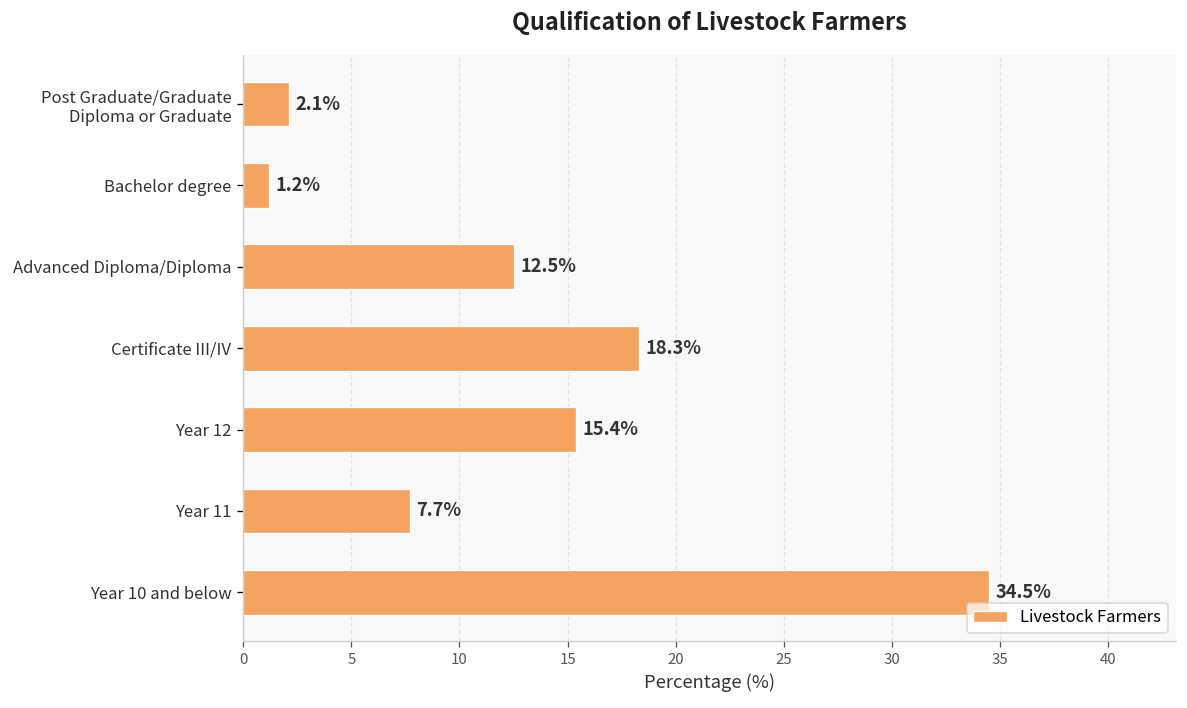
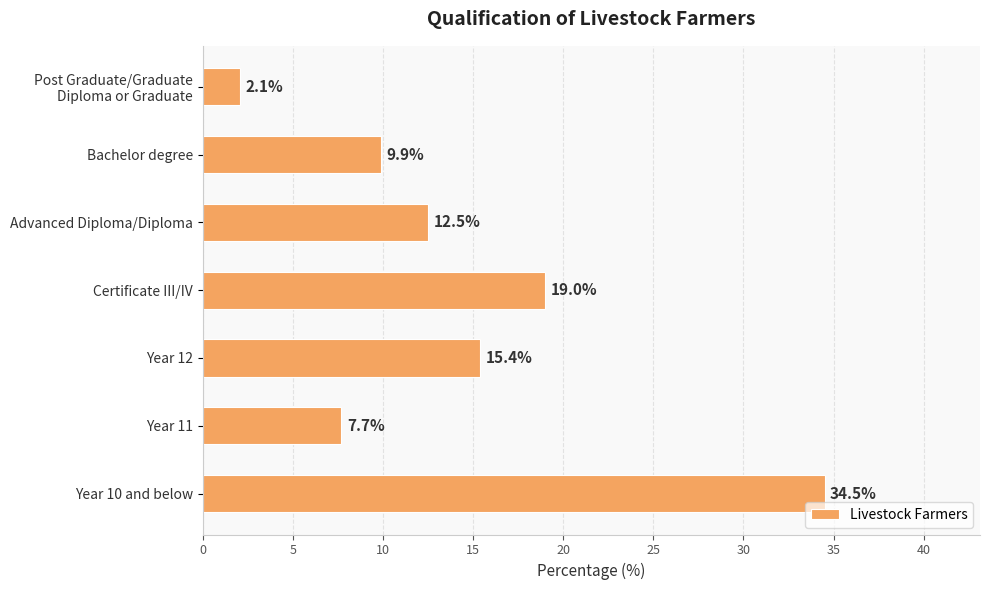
  {
    "Post Graduate/Graduate Diploma or Graduate": "2.1%",
-   "Bachelor degree": "1.2%",
+   "Bachelor degree": "9.9%",
    "Advanced Diploma/Diploma": "12.5%",
-   "Certificate III/IV": "18.3%",
+   "Certificate III/IV": "19.0%",
    "Year 12": "15.4%",
    "Year 11": "7.7%",
    "Year 10 and below": "34.5%"
  }
